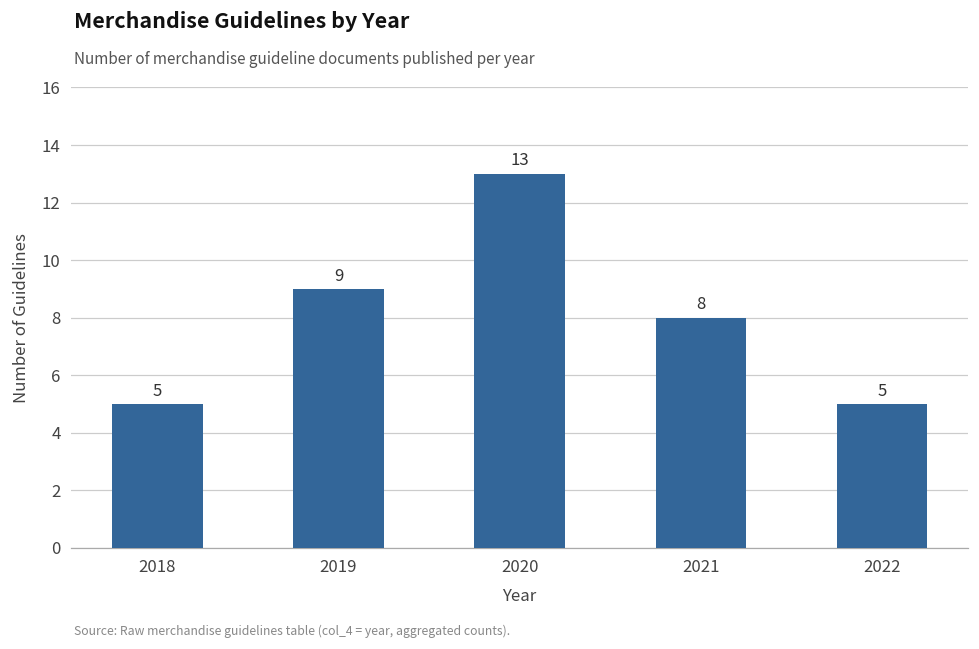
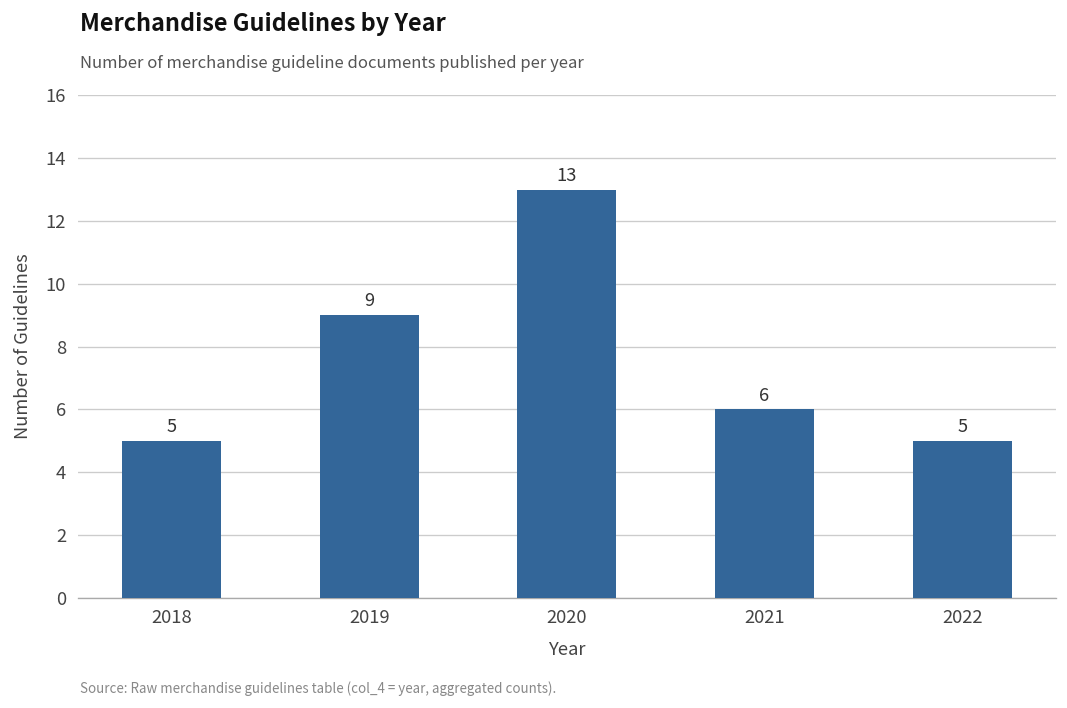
  {
    "2018": 5,
    "2019": 9,
    "2020": 13,
-   "2021": 8,
+   "2021": 6,
    "2022": 5
  }
